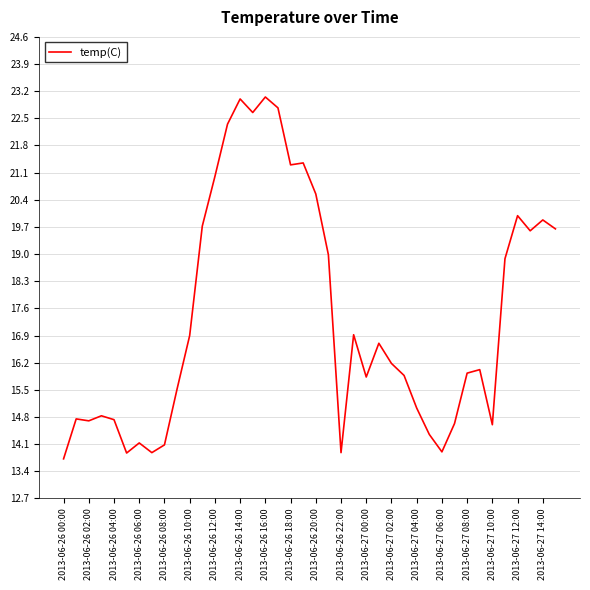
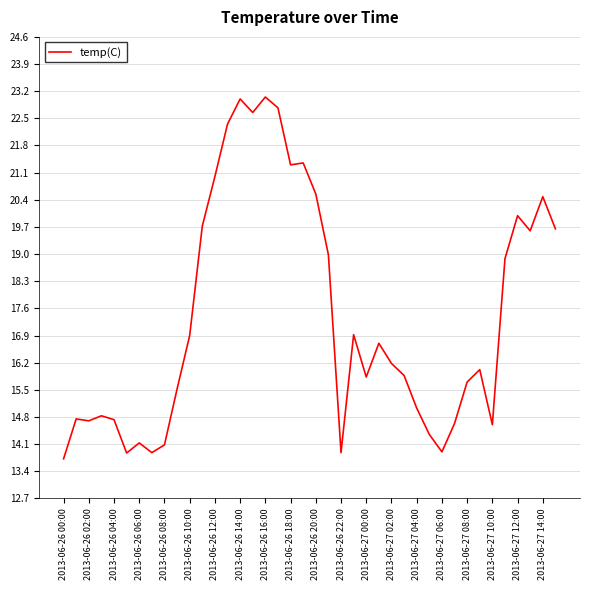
  {
    "2013-06-26 00:00": 13.7,
    "2013-06-26 02:00": 14.7,
    "2013-06-26 04:00": 14.7,
    "2013-06-26 06:00": 14.1,
    "2013-06-26 08:00": 14.1,
    "2013-06-26 10:00": 16.9,
    "2013-06-26 12:00": 21.0,
    "2013-06-26 14:00": 23.0,
    "2013-06-26 16:00": 23.1,
    "2013-06-26 18:00": 21.3,
    "2013-06-26 20:00": 20.6,
    "2013-06-26 22:00": 13.9,
    "2013-06-27 00:00": 15.8,
    "2013-06-27 02:00": 16.2,
    "2013-06-27 04:00": 15.0,
    "2013-06-27 06:00": 13.9,
-   "2013-06-27 08:00": 15.9,
+   "2013-06-27 08:00": 15.7,
    "2013-06-27 10:00": 14.6,
    "2013-06-27 12:00": 20.0,
-   "2013-06-27 14:00": 19.9
+   "2013-06-27 14:00": 20.5
  }
